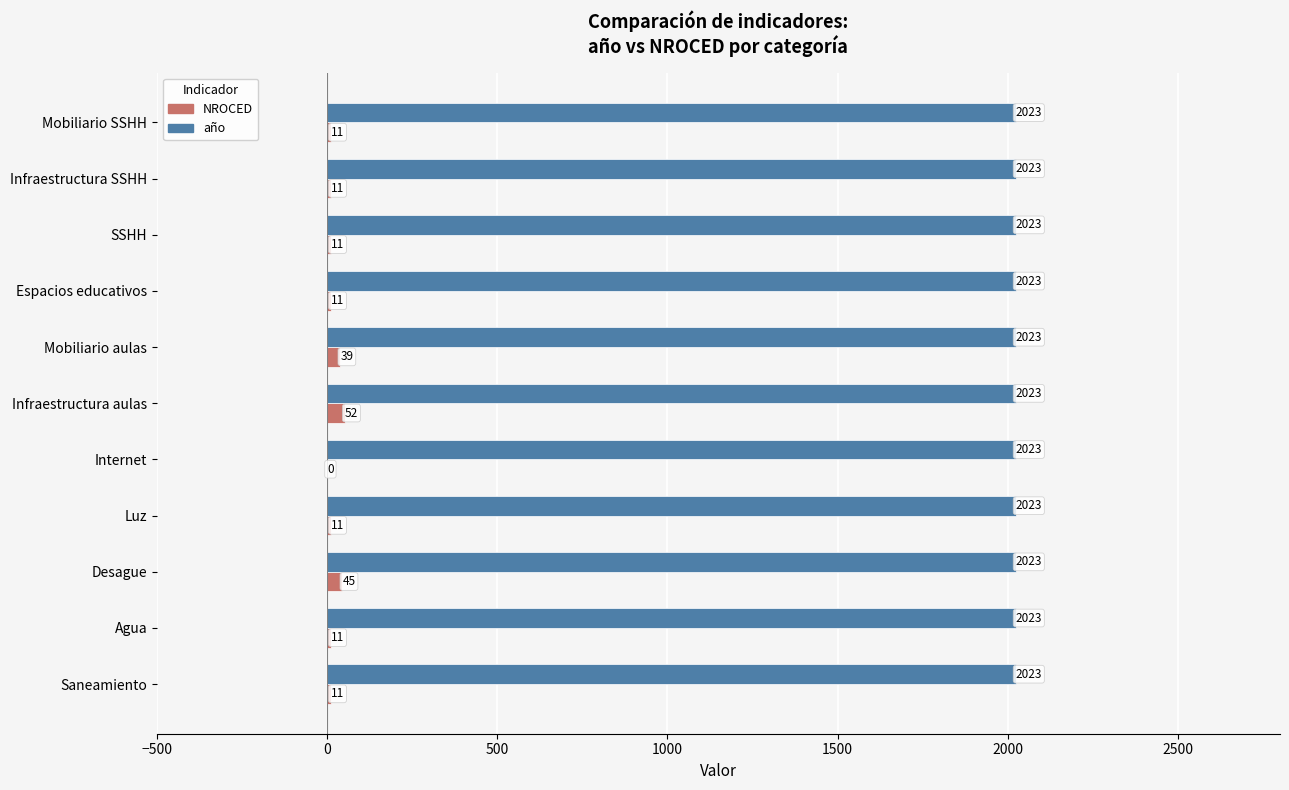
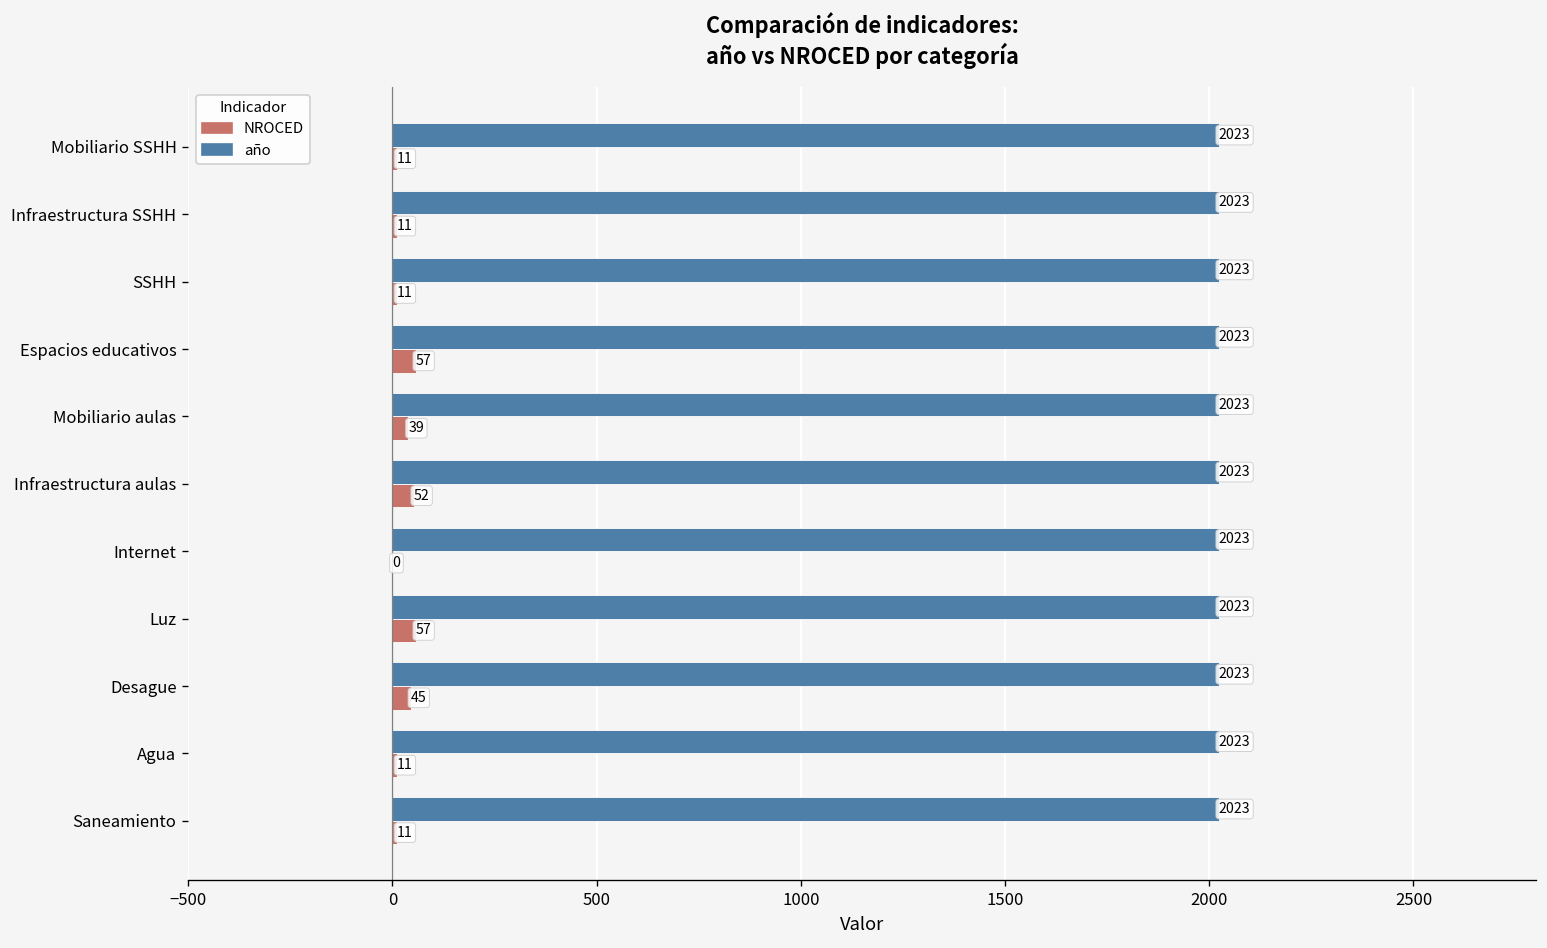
  {
    "NROCED": {
-     "Espacios educativos": 11,
-     "Luz": 11
+     "Espacios educativos": 57,
+     "Luz": 57
    }
  }
